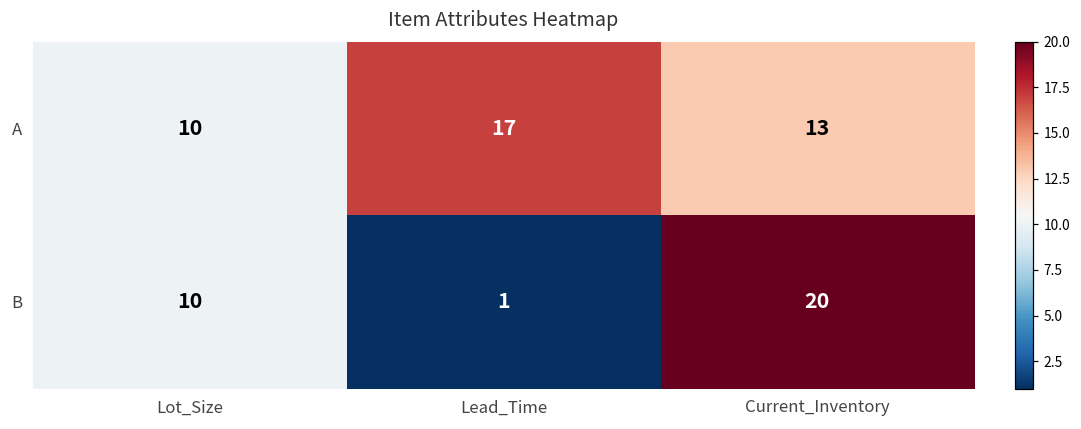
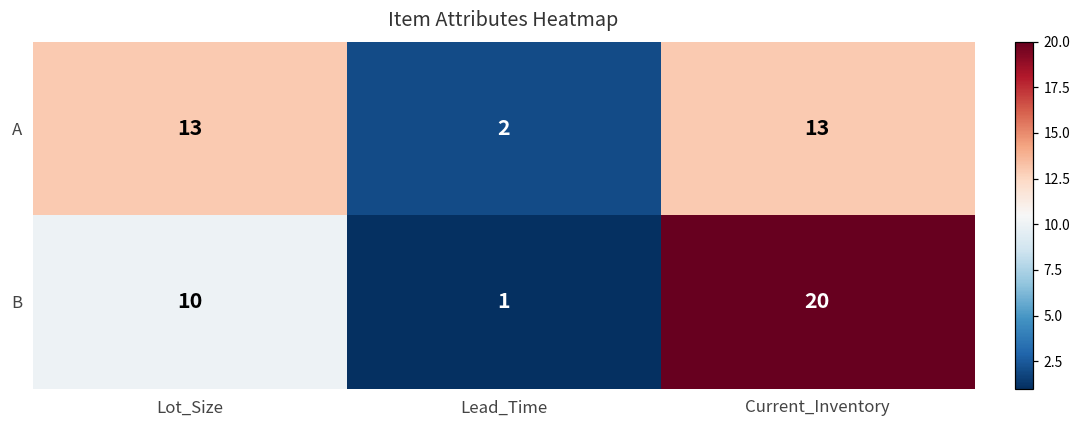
  {
    "A": {
-     "Lot_Size": 10,
-     "Lead_Time": 17,
+     "Lot_Size": 13,
+     "Lead_Time": 2,
      "Current_Inventory": 13
    },
    "B": {
      "Lot_Size": 10,
      "Lead_Time": 1,
      "Current_Inventory": 20
    }
  }
